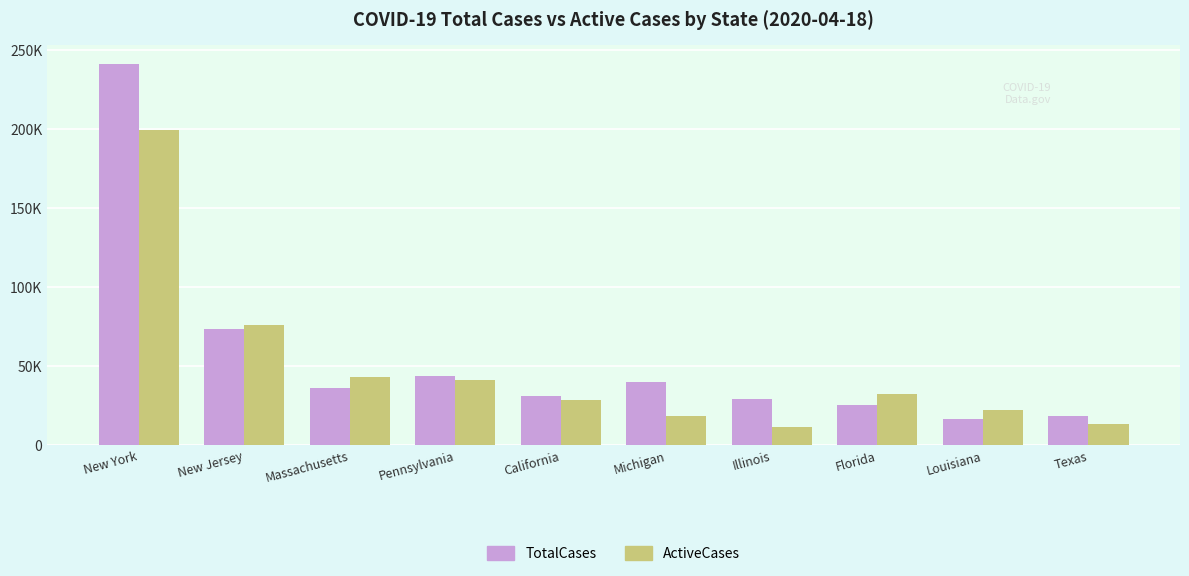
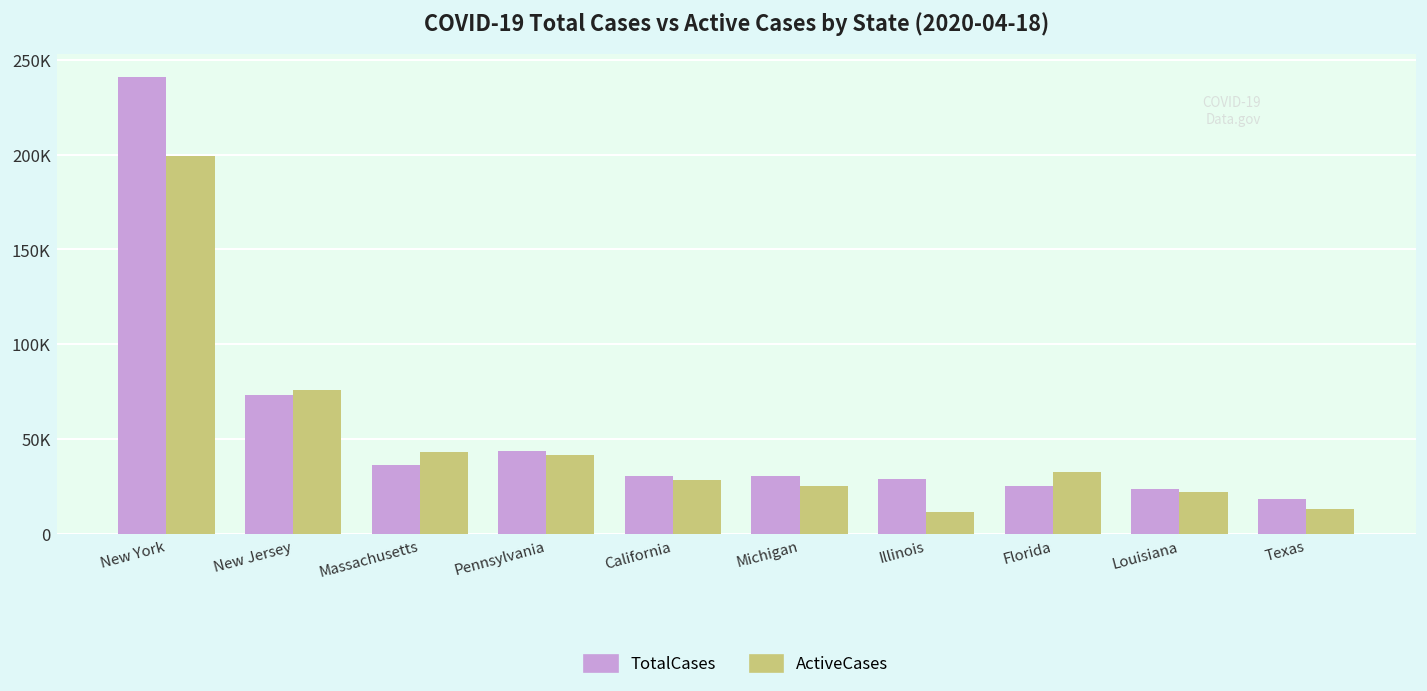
  {
    "TotalCases": {
      "New York": 241000,
      "New Jersey": 73000,
      "Massachusetts": 36000,
      "Pennsylvania": 44000,
      "California": 31000,
-     "Michigan": 40000,
+     "Michigan": 31000,
      "Illinois": 29000,
      "Florida": 25000,
-     "Louisiana": 17000,
+     "Louisiana": 24000,
      "Texas": 19000
    },
    "ActiveCases": {
      "New York": 199000,
      "New Jersey": 76000,
      "Massachusetts": 43000,
      "Pennsylvania": 41000,
      "California": 28000,
-     "Michigan": 18000,
+     "Michigan": 25000,
      "Illinois": 11000,
      "Florida": 33000,
      "Louisiana": 22000,
      "Texas": 13000
    }
  }
